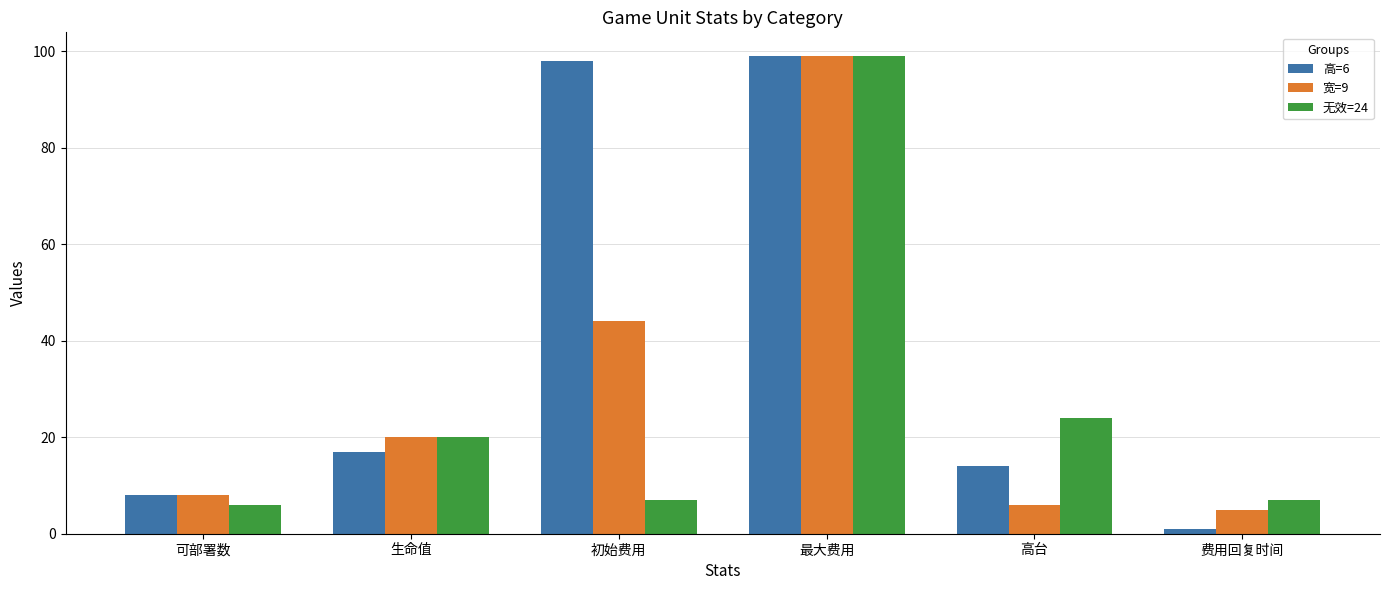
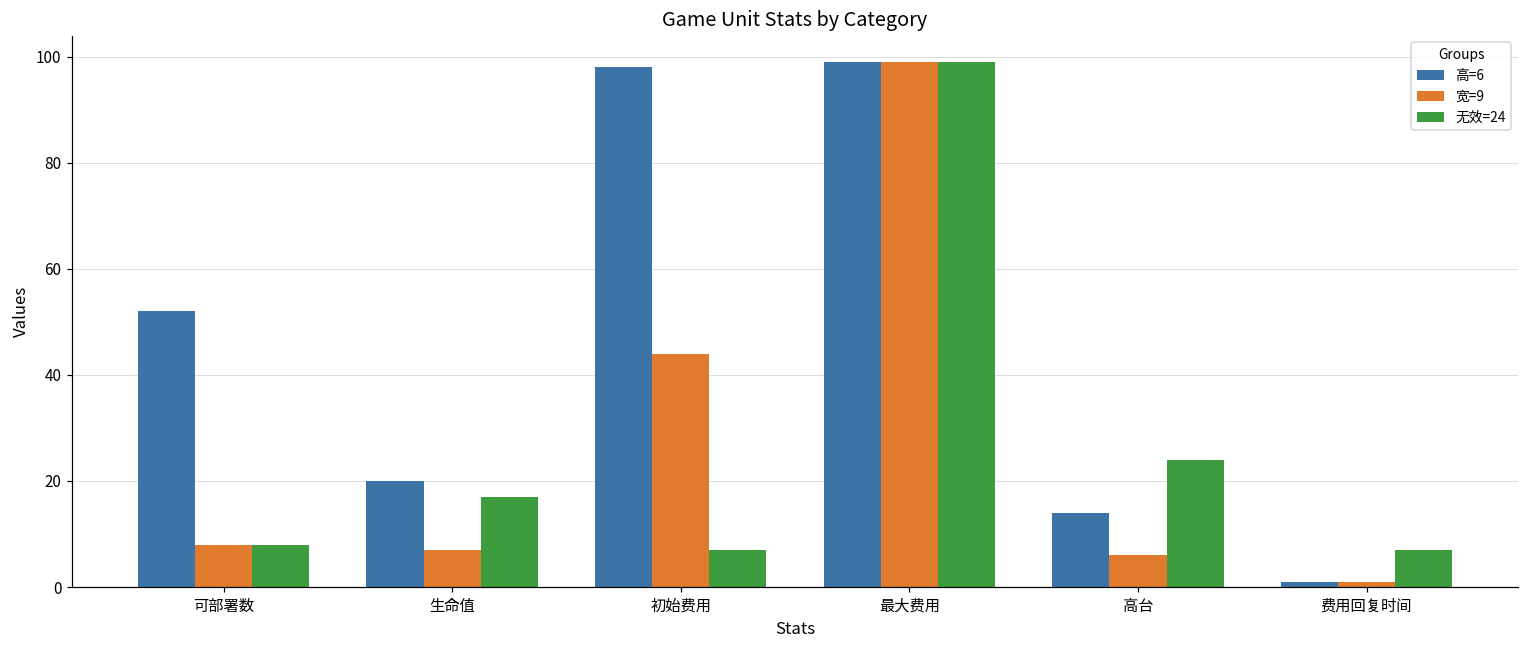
  {
    "高=6": {
-     "可部署数": 8,
-     "生命值": 17,
+     "可部署数": 52,
+     "生命值": 20,
      "初始费用": 98,
      "最大费用": 99,
      "高台": 14,
      "费用回复时间": 1
    },
    "宽=9": {
      "可部署数": 8,
-     "生命值": 20,
+     "生命值": 7,
      "初始费用": 44,
      "最大费用": 99,
      "高台": 6,
-     "费用回复时间": 5
+     "费用回复时间": 1
    },
    "无效=24": {
-     "可部署数": 6,
-     "生命值": 20,
+     "可部署数": 8,
+     "生命值": 17,
      "初始费用": 7,
      "最大费用": 99,
      "高台": 24,
      "费用回复时间": 7
    }
  }
